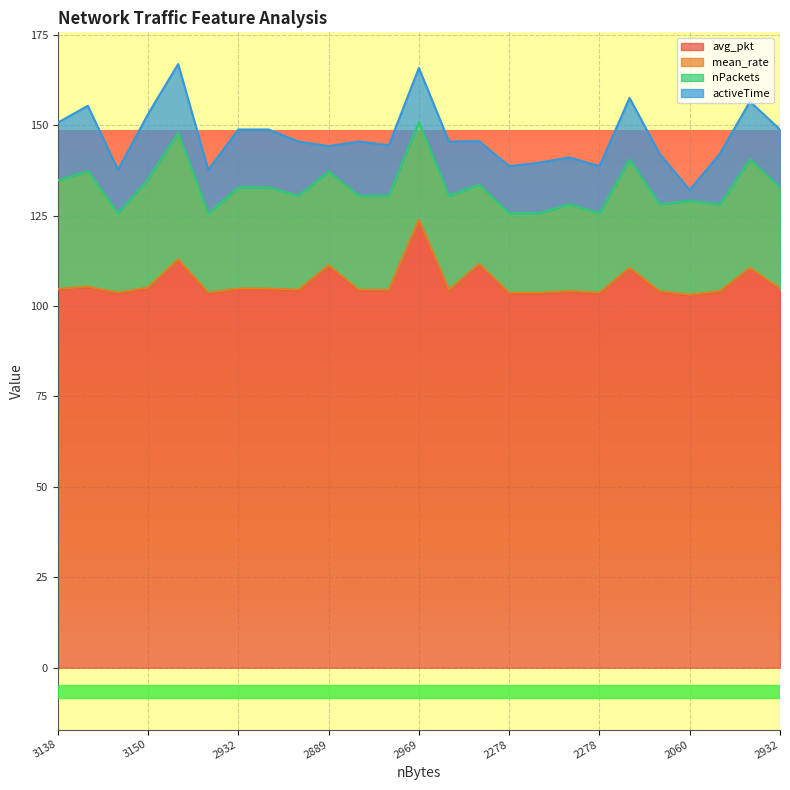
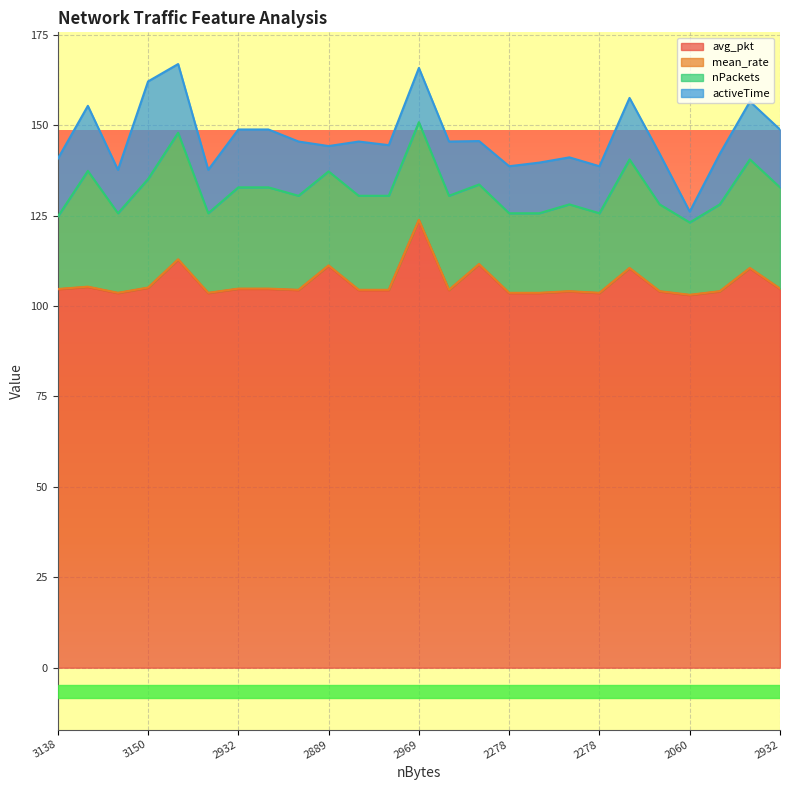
  {
    "nPackets": {
-     "3138": 30,
+     "3138": 20,
      "3150": 30,
      "2889": 26,
      "2969": 27,
-     "2060": 26
+     "2060": 20
    },
    "activeTime": {
      "3138": 16,
-     "3150": 18,
+     "3150": 27,
      "2889": 7,
      "2969": 15,
      "2060": 3
    }
  }
